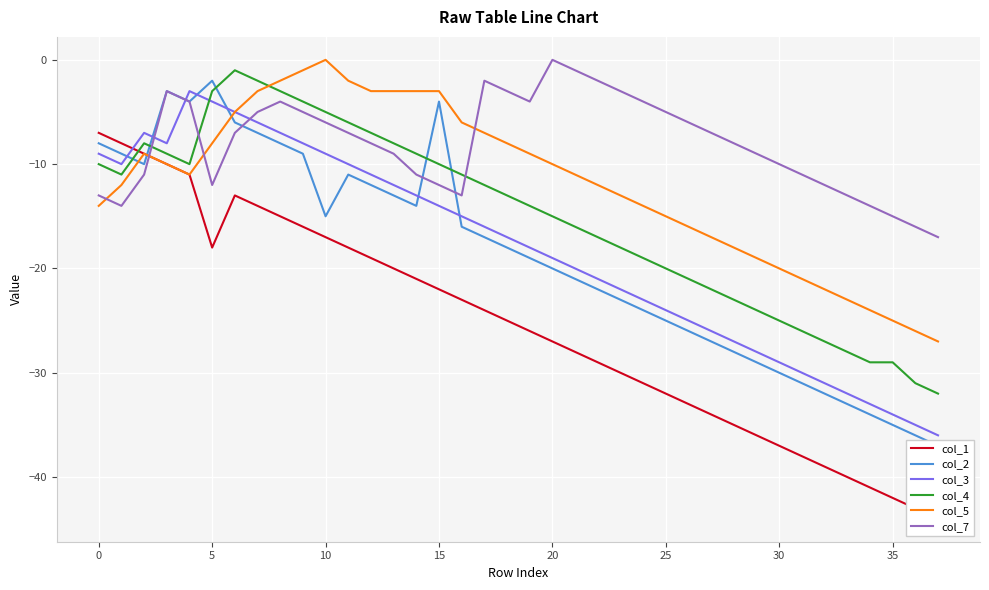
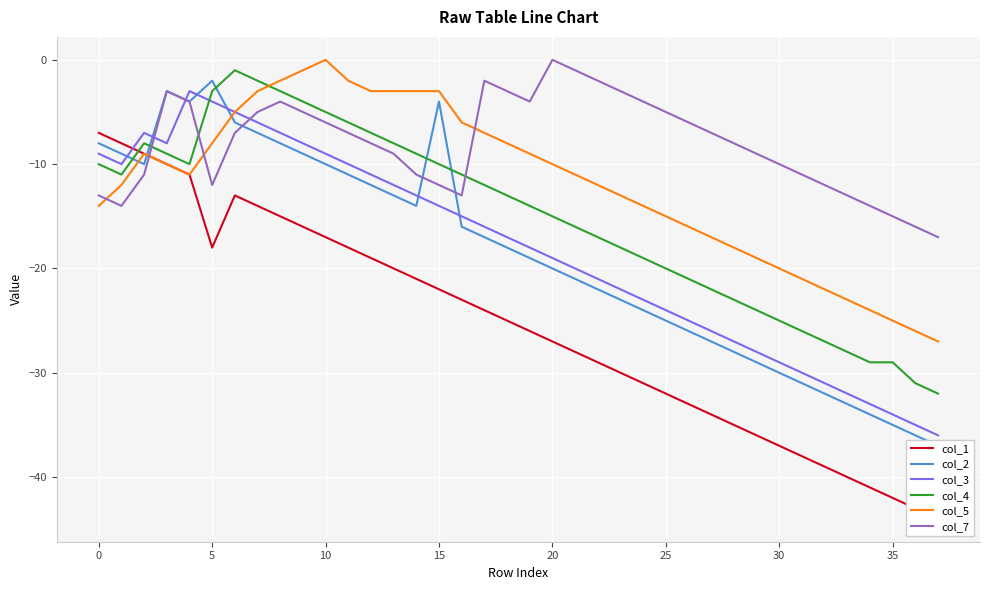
  {
    "col_1": {
      "0": -7,
      "5": -18,
      "10": -17,
      "15": -22,
      "20": -27,
      "25": -32,
      "30": -37,
      "35": -42
    },
    "col_2": {
      "0": -8,
      "5": -2,
-     "10": -15,
+     "10": -10,
      "15": -4,
      "20": -20,
      "25": -25,
      "30": -30,
      "35": -35
    },
    "col_4": {
      "0": -10,
      "5": -3,
      "10": -5,
      "15": -10,
      "20": -15,
      "25": -20,
      "30": -25,
      "35": -29
    },
    "col_5": {
      "0": -14,
      "5": -8,
      "10": 0,
      "15": -3,
      "20": -10,
      "25": -15,
      "30": -20,
      "35": -25
    }
  }
